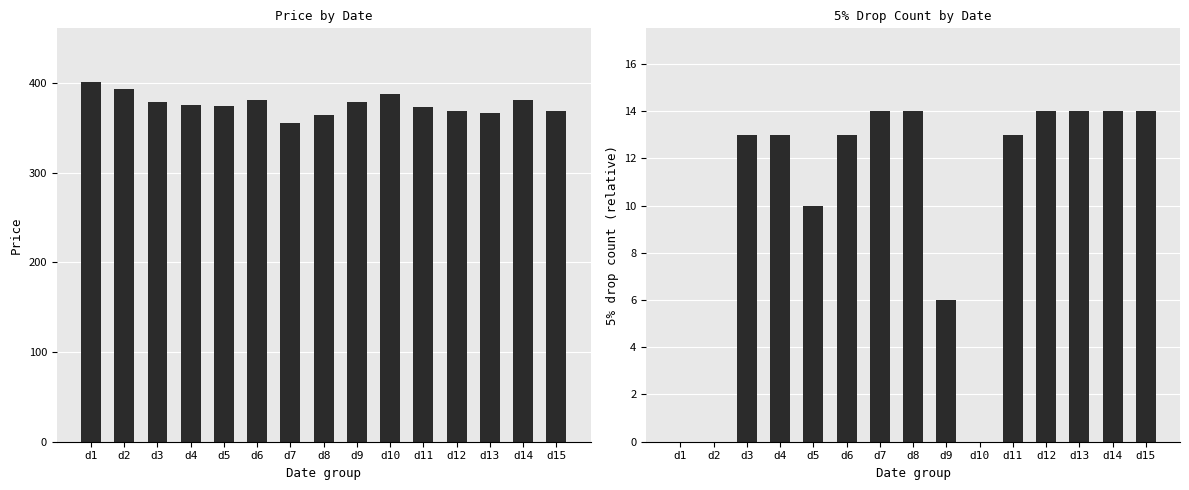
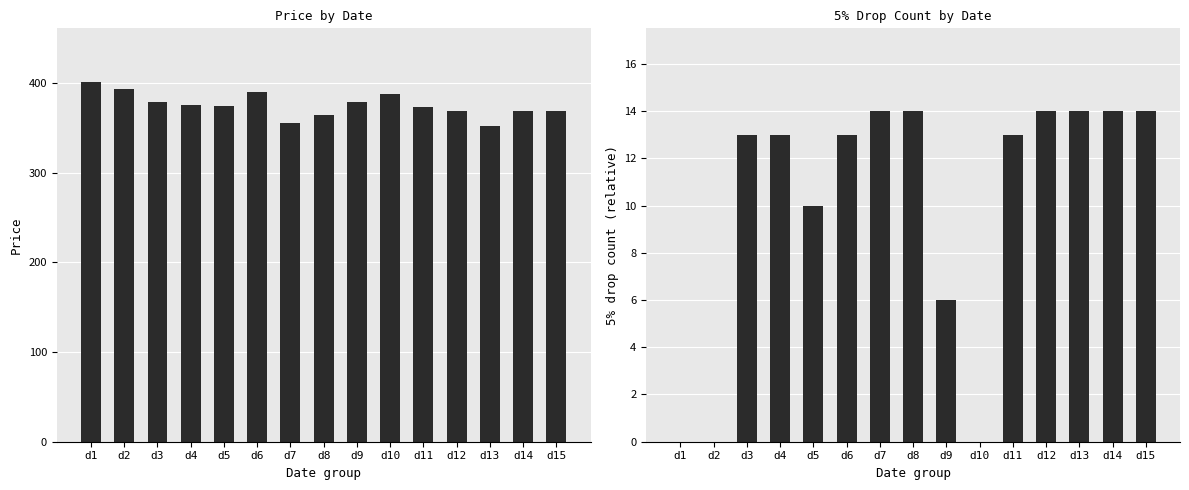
  {
    "Price by Date": {
      "d1": 400,
      "d2": 390,
      "d3": 380,
      "d4": 380,
      "d5": 370,
-     "d6": 380,
+     "d6": 390,
      "d7": 360,
      "d8": 360,
      "d9": 380,
      "d10": 390,
      "d11": 370,
      "d12": 370,
-     "d13": 370,
-     "d14": 380,
+     "d13": 350,
+     "d14": 370,
      "d15": 370
    },
    "5% Drop Count by Date": {
      "d1": 0.0,
      "d2": 0.0,
      "d3": 13.0,
      "d4": 13.0,
      "d5": 10.0,
      "d6": 13.0,
      "d7": 14.0,
      "d8": 14.0,
      "d9": 6.0,
      "d10": 0.0,
      "d11": 13.0,
      "d12": 14.0,
      "d13": 14.0,
      "d14": 14.0,
      "d15": 14.0
    }
  }
